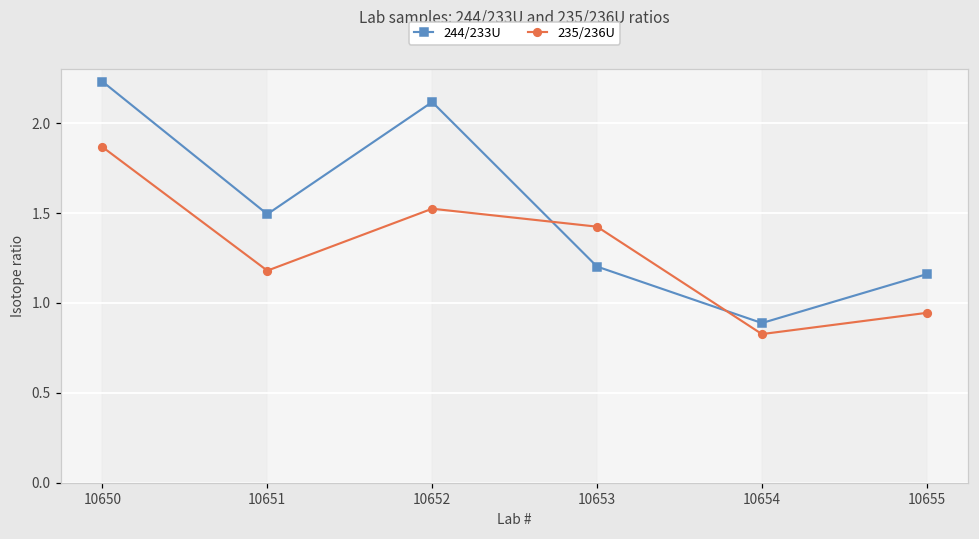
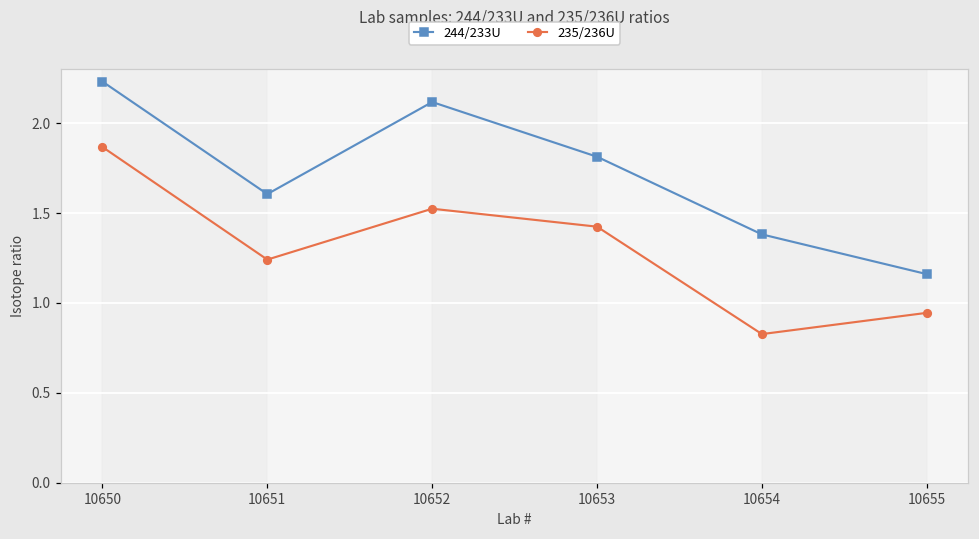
  {
    "244/233U": {
      "10650": 2.23,
-     "10651": 1.49,
+     "10651": 1.61,
      "10652": 2.12,
-     "10653": 1.20,
-     "10654": 0.89,
+     "10653": 1.81,
+     "10654": 1.38,
      "10655": 1.16
    },
    "235/236U": {
      "10650": 1.87,
-     "10651": 1.18,
+     "10651": 1.24,
      "10652": 1.52,
      "10653": 1.42,
      "10654": 0.83,
      "10655": 0.94
    }
  }
